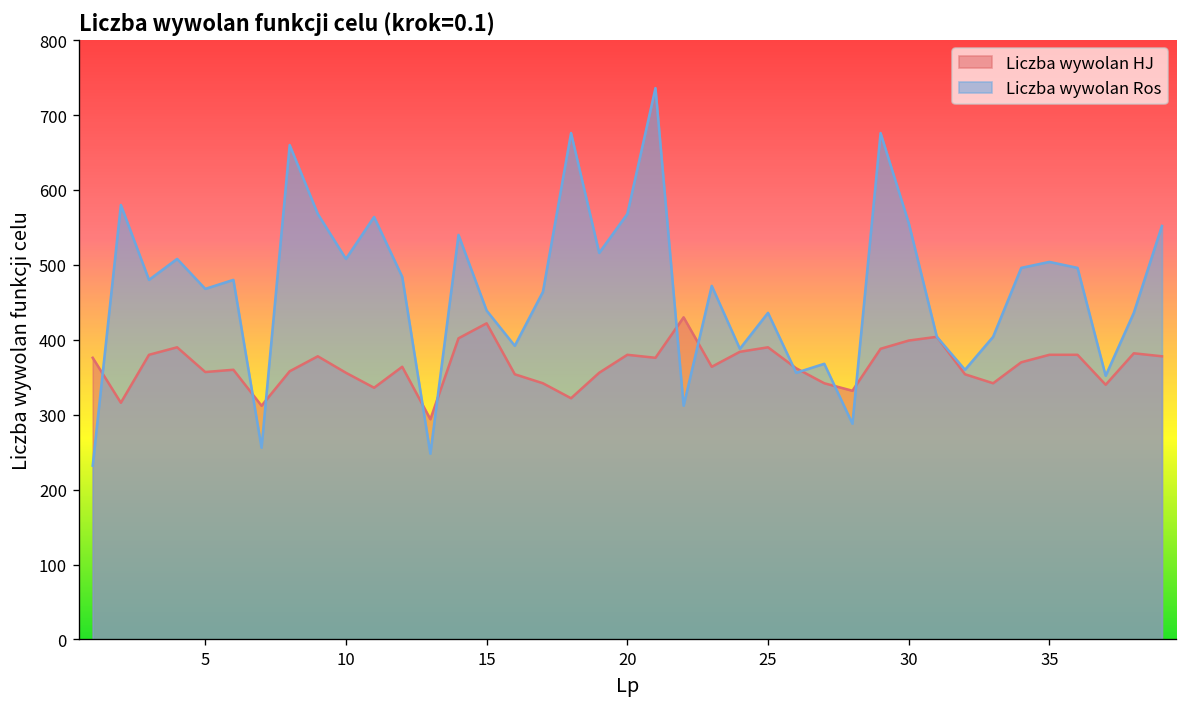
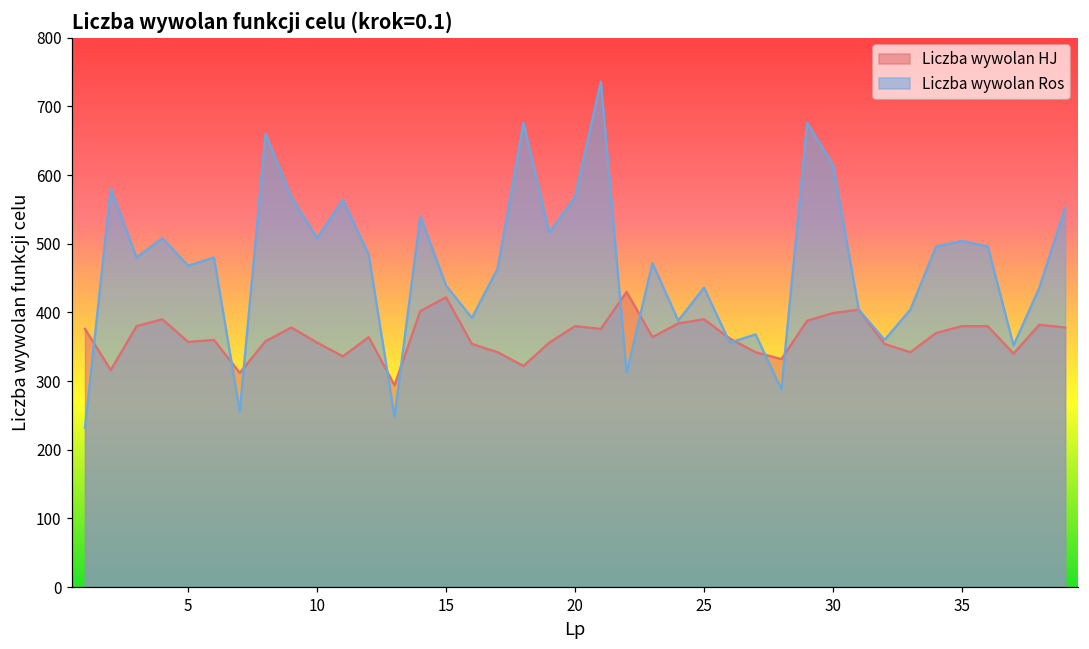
  {
    "Liczba wywolan HJ": {
      "5": 360,
      "10": 360,
      "15": 420,
      "20": 380,
      "25": 390,
      "30": 400,
      "35": 380
    },
    "Liczba wywolan Ros": {
      "5": 470,
      "10": 510,
      "15": 440,
      "20": 570,
      "25": 440,
-     "30": 560,
+     "30": 620,
      "35": 500
    }
  }
